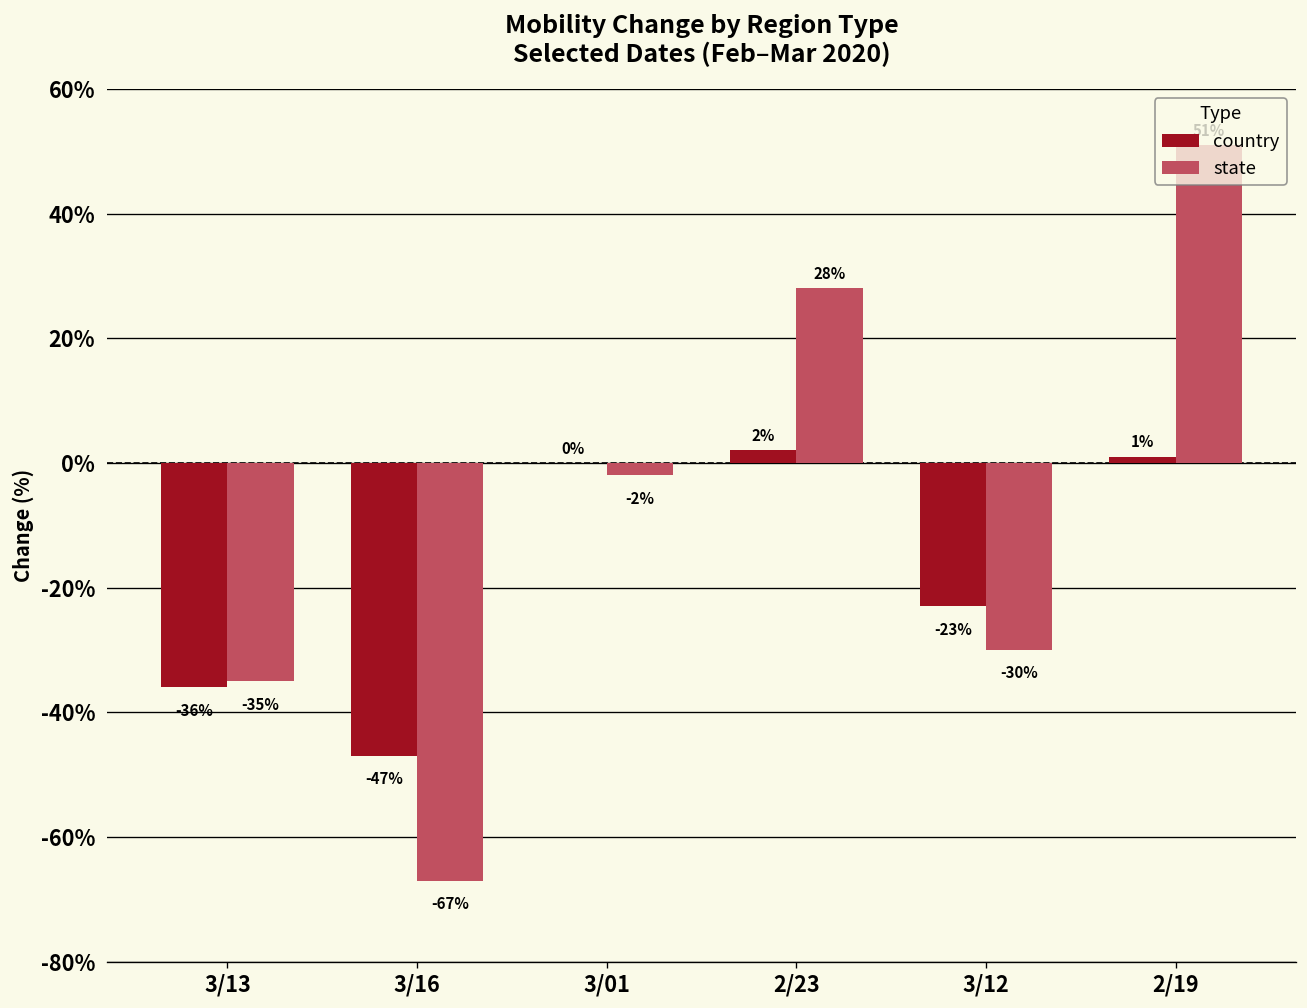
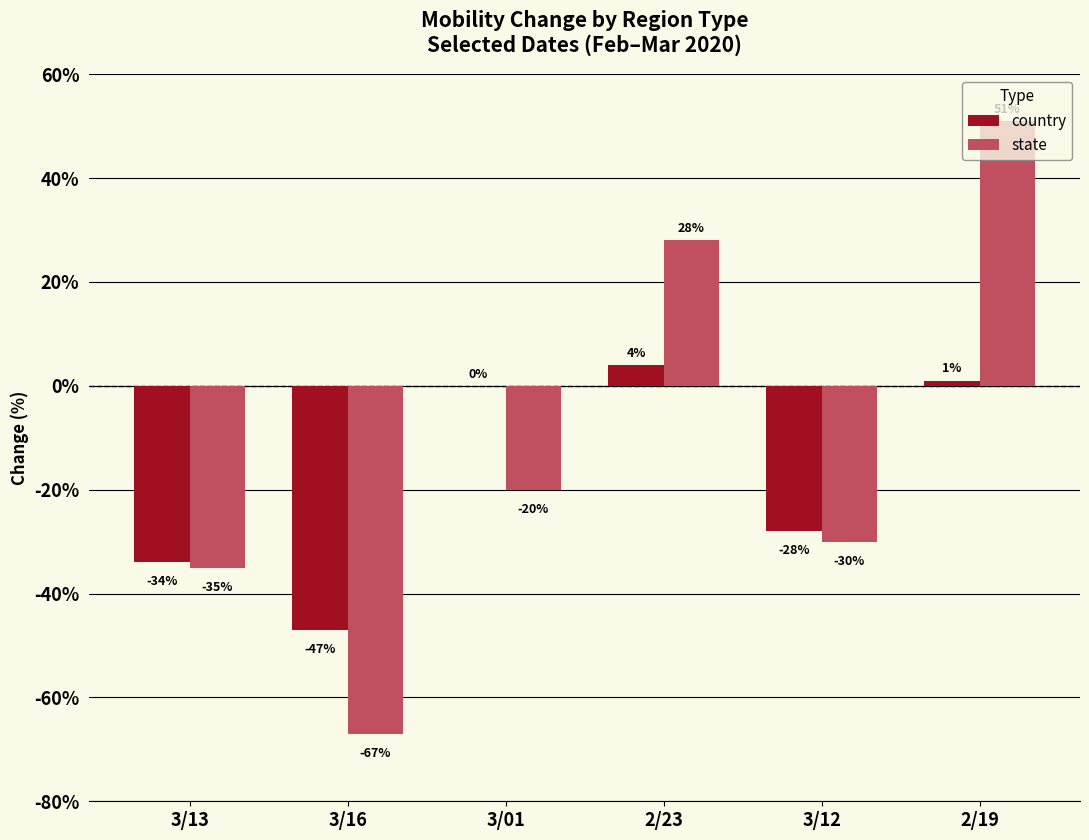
  {
    "country": {
-     "3/13": "-36%",
+     "3/13": "-34%",
      "3/16": "-47%",
      "3/01": "0%",
-     "2/23": "2%",
-     "3/12": "-23%",
+     "2/23": "4%",
+     "3/12": "-28%",
      "2/19": "1%"
    },
    "state": {
      "3/13": "-35%",
      "3/16": "-67%",
-     "3/01": "-2%",
+     "3/01": "-20%",
      "2/23": "28%",
      "3/12": "-30%"
    }
  }
